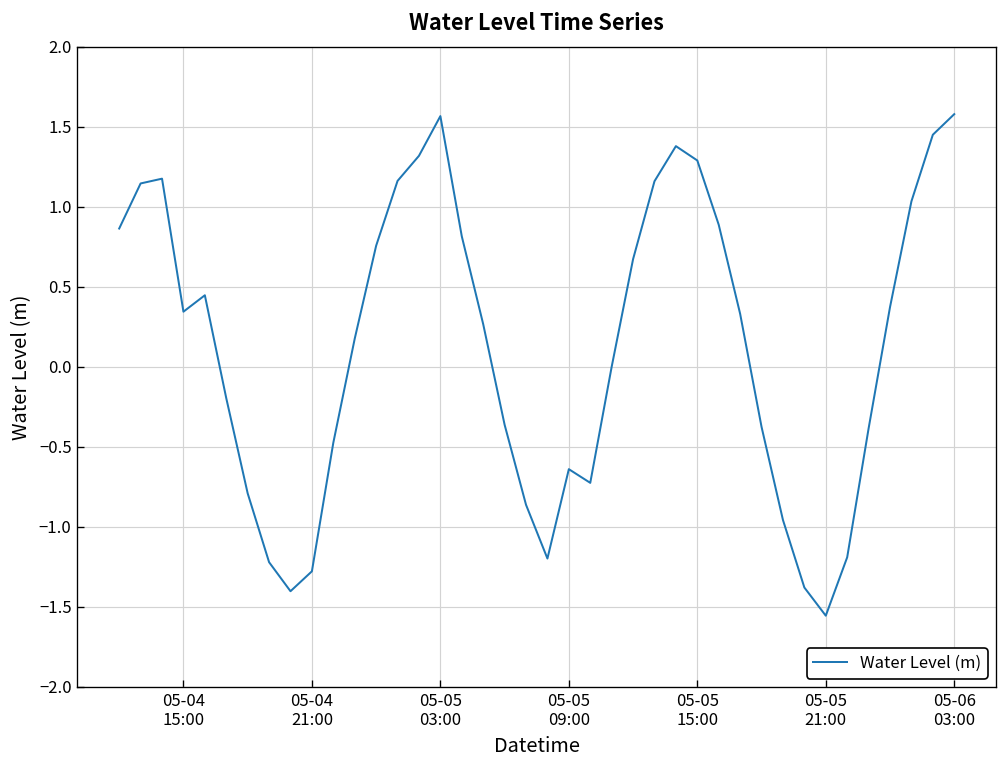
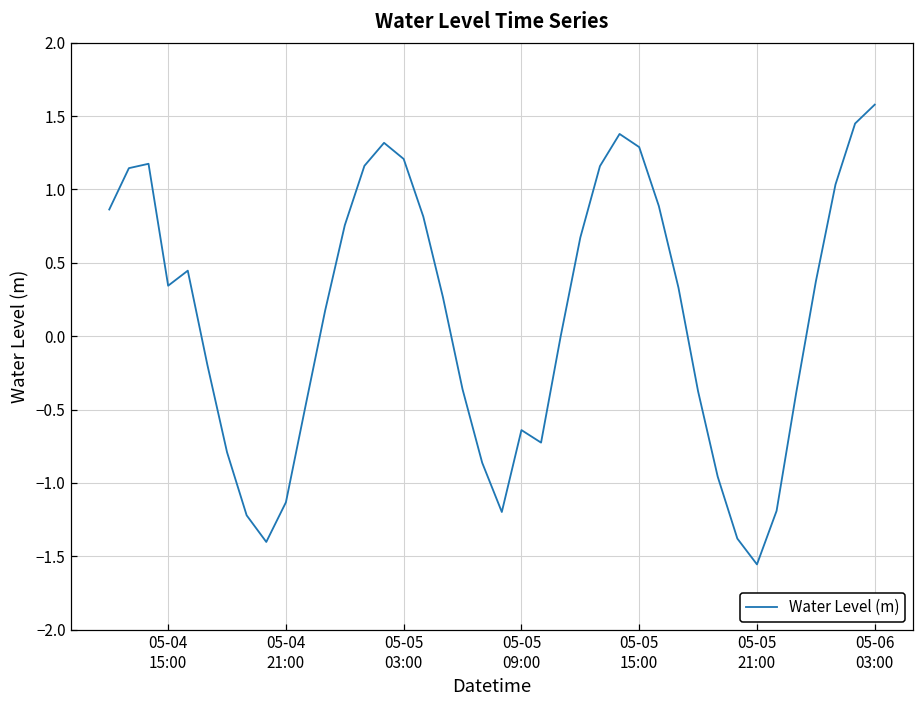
  {
    "05-04 15:00": 0.34,
-   "05-04 21:00": -1.28,
-   "05-05 03:00": 1.57,
+   "05-04 21:00": -1.13,
+   "05-05 03:00": 1.21,
    "05-05 09:00": -0.64,
    "05-05 15:00": 1.29,
    "05-05 21:00": -1.56,
    "05-06 03:00": 1.58
  }
